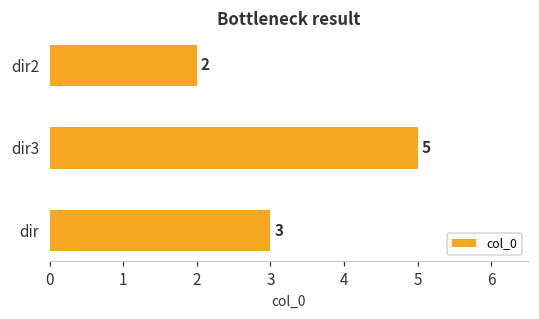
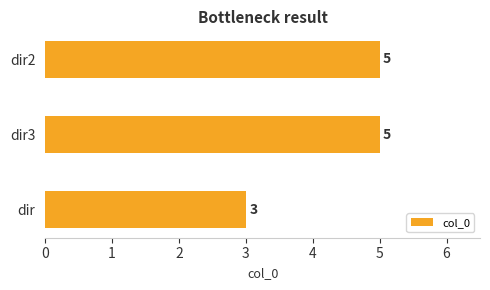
  {
-   "dir2": 2,
+   "dir2": 5,
    "dir3": 5,
    "dir": 3
  }
